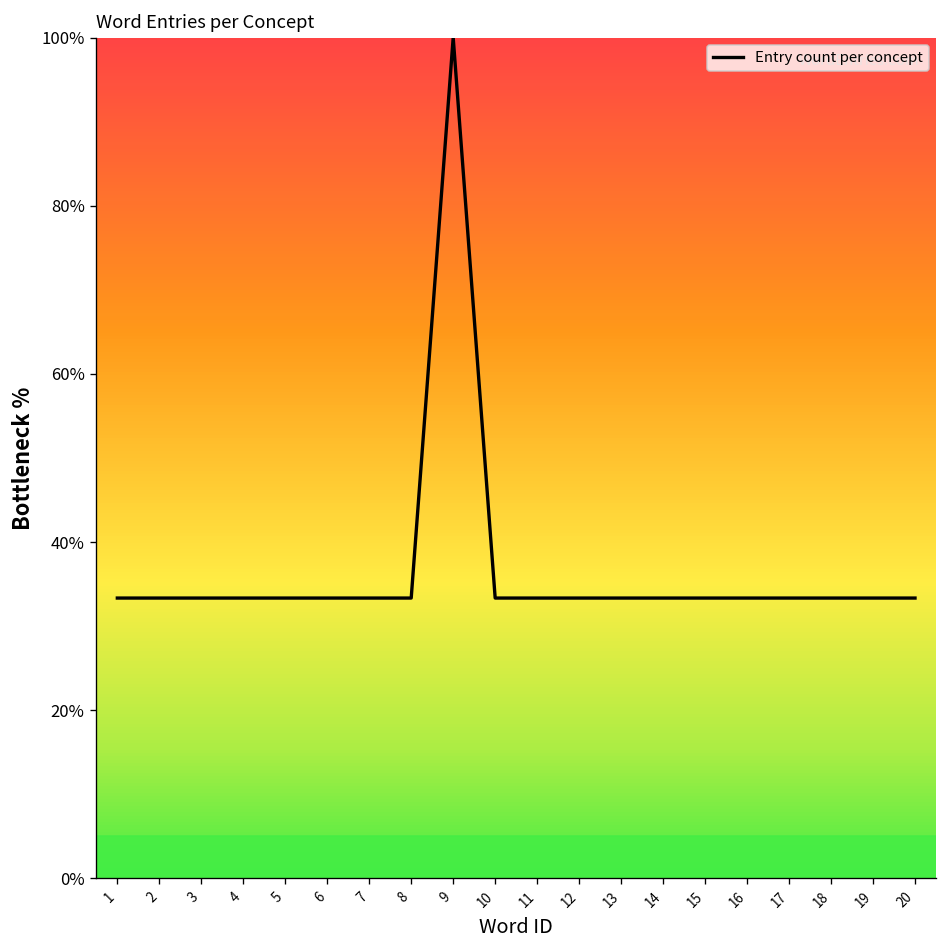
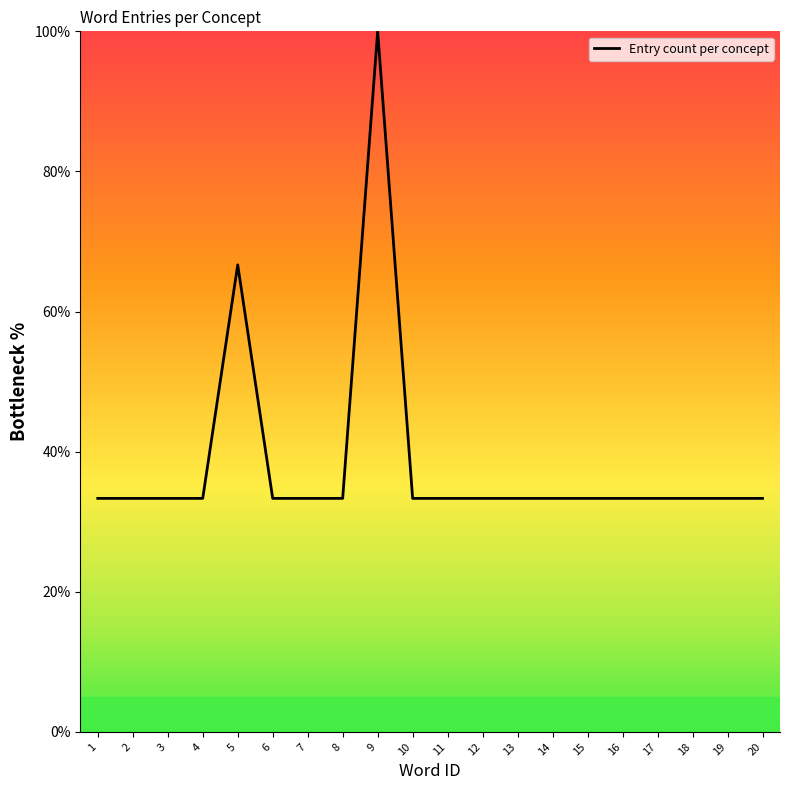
  {
    "1": "33%",
    "2": "33%",
    "3": "33%",
    "4": "33%",
-   "5": "33%",
+   "5": "67%",
    "6": "33%",
    "7": "33%",
    "8": "33%",
    "9": "100%",
    "10": "33%",
    "11": "33%",
    "12": "33%",
    "13": "33%",
    "14": "33%",
    "15": "33%",
    "16": "33%",
    "17": "33%",
    "18": "33%",
    "19": "33%",
    "20": "33%"
  }
